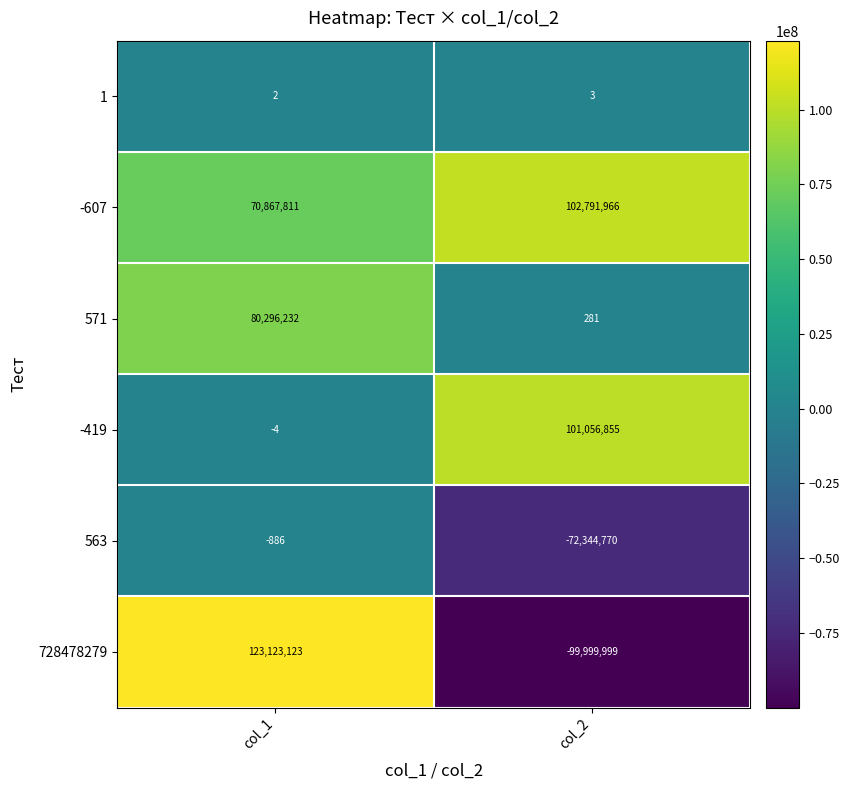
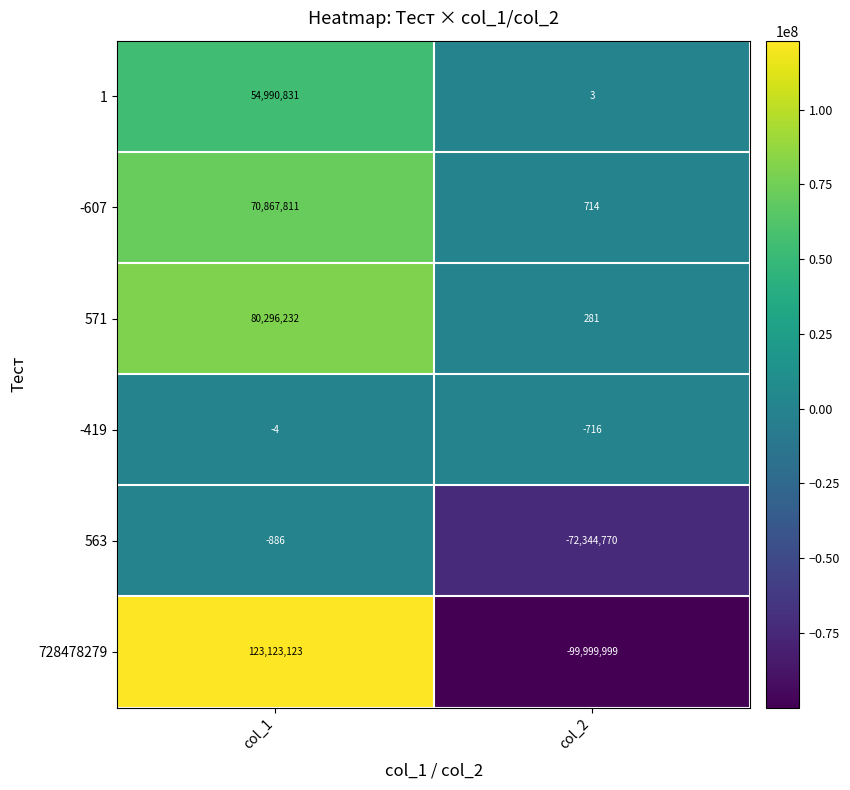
  {
    "1": {
-     "col_1": "2",
+     "col_1": "54,990,831",
      "col_2": "3"
    },
    "-607": {
      "col_1": "70,867,811",
-     "col_2": "102,791,966"
+     "col_2": "714"
    },
    "571": {
      "col_1": "80,296,232",
      "col_2": "281"
    },
    "-419": {
      "col_1": "-4",
-     "col_2": "101,056,855"
+     "col_2": "-716"
    },
    "563": {
      "col_1": "-886",
      "col_2": "-72,344,770"
    },
    "728478279": {
      "col_1": "123,123,123",
      "col_2": "-99,999,999"
    }
  }
